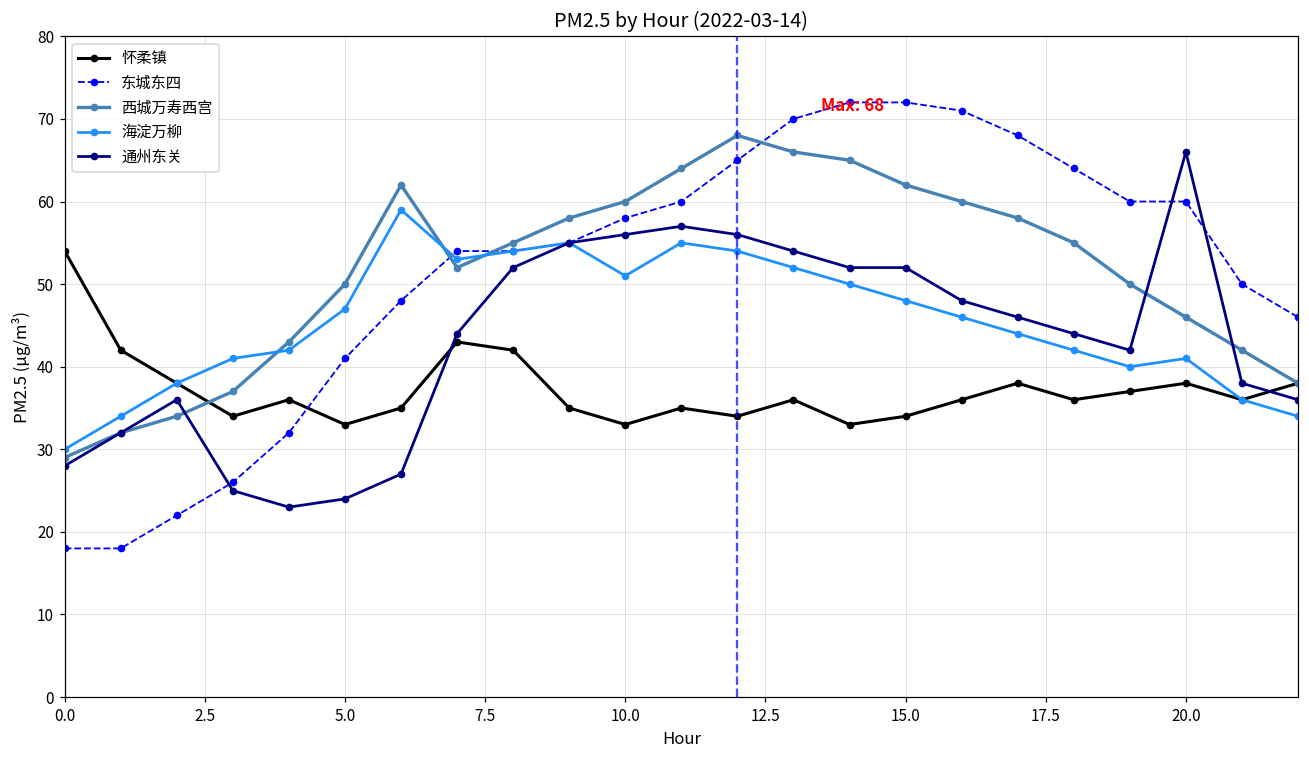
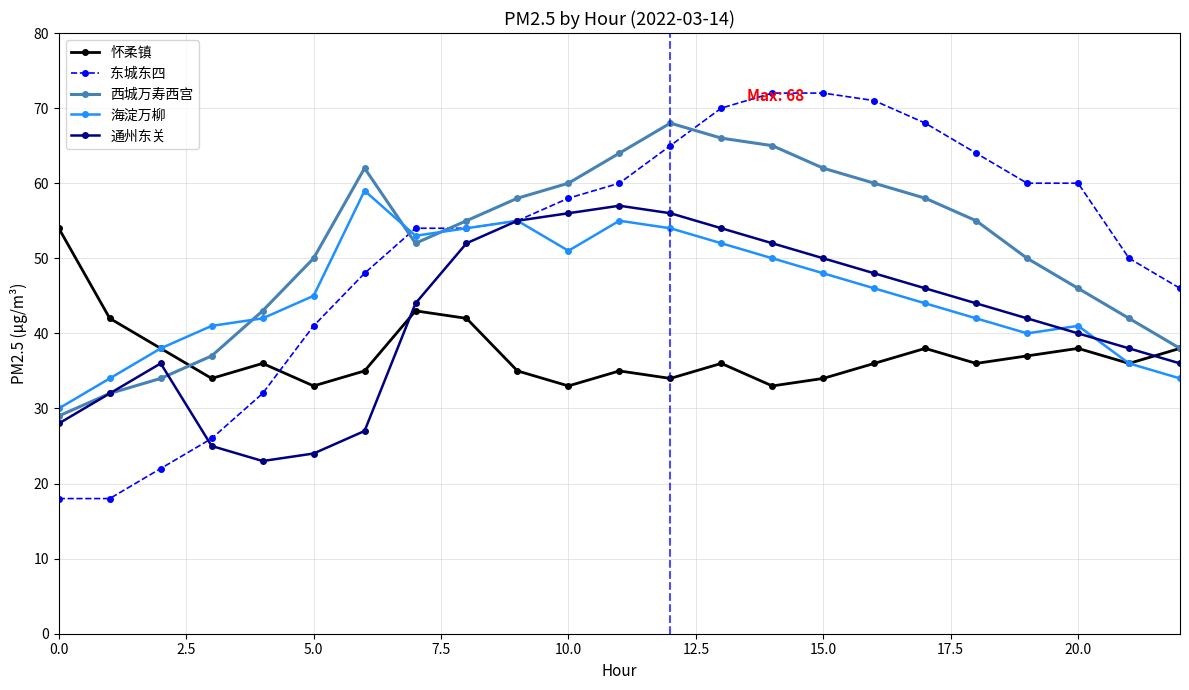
  {
    "怀柔镇": {
      "0.0": 54,
      "5.0": 33,
      "10.0": 33,
      "15.0": 34,
      "20.0": 38
    },
    "东城东四": {
      "0.0": 18,
      "5.0": 41,
      "10.0": 58,
      "15.0": 72,
      "20.0": 60
    },
    "西城万寿西宫": {
      "0.0": 29,
      "5.0": 50,
      "10.0": 60,
      "15.0": 62,
      "20.0": 46
    },
    "海淀万柳": {
      "0.0": 30,
-     "5.0": 47,
+     "5.0": 45,
      "10.0": 51,
      "15.0": 48,
      "20.0": 41
    },
    "通州东关": {
      "0.0": 28,
      "5.0": 24,
      "10.0": 56,
-     "15.0": 52,
-     "20.0": 66
+     "15.0": 50,
+     "20.0": 40
    }
  }
